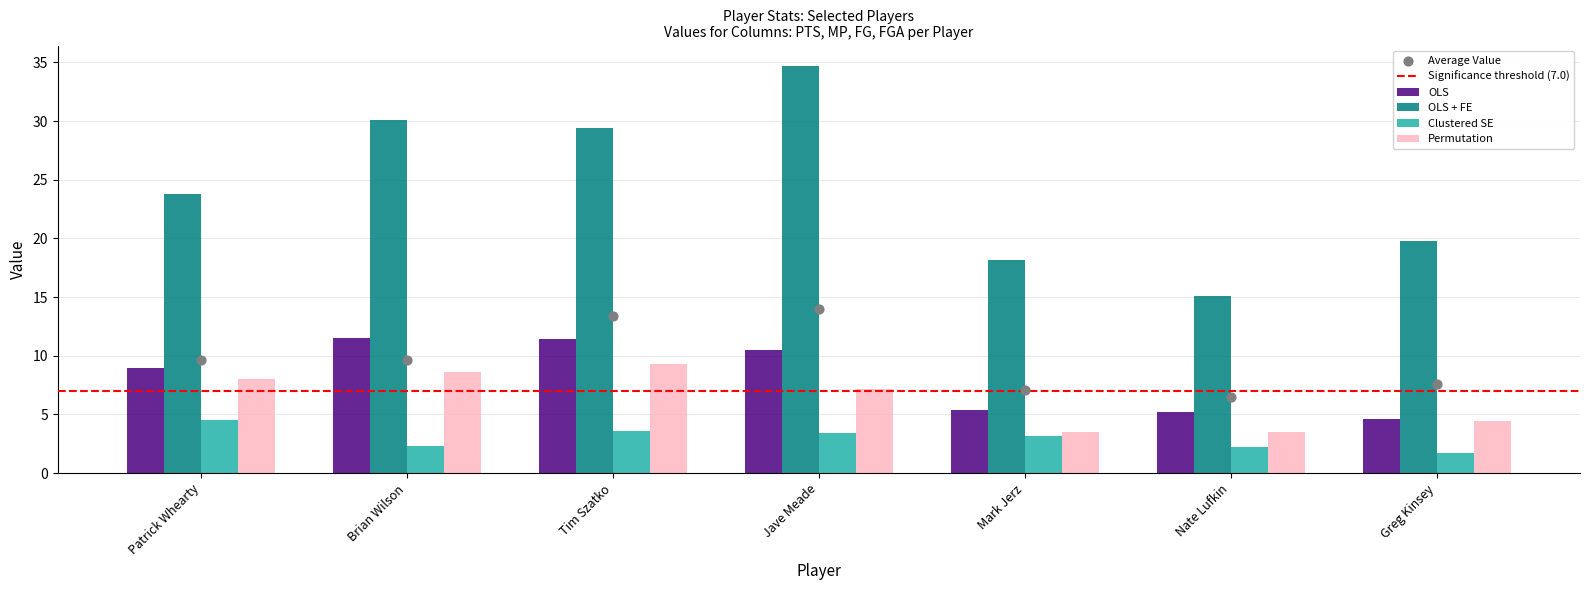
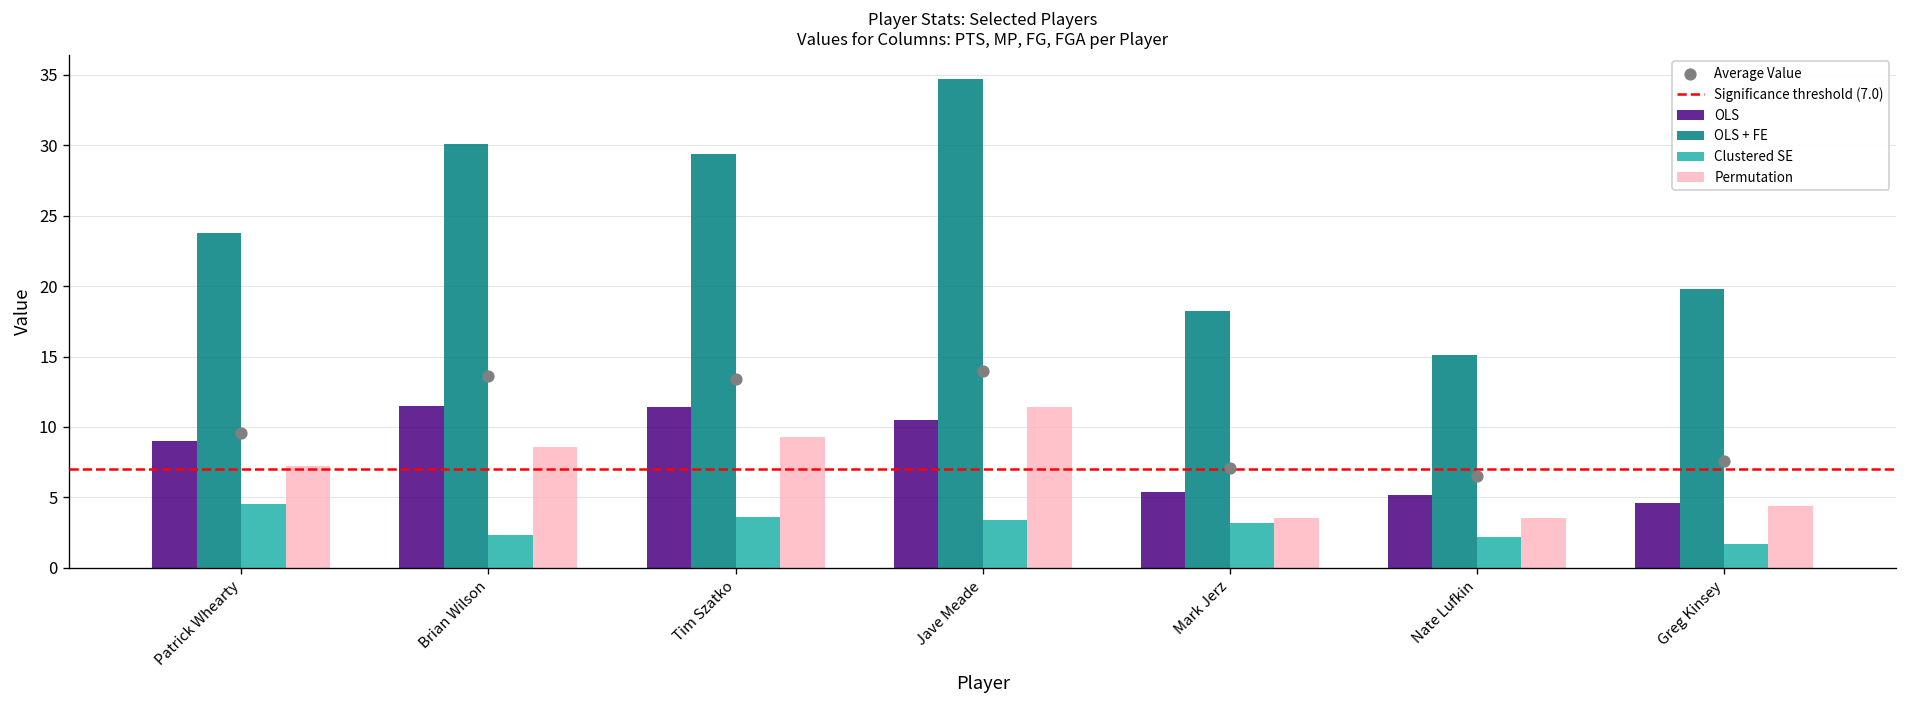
  {
    "OLS": {
      "Patrick Whearty": 9.0,
      "Brian Wilson": 11.5,
      "Tim Szatko": 11.4,
      "Jave Meade": 10.5,
      "Mark Jerz": 5.4,
      "Nate Lufkin": 5.2,
      "Greg Kinsey": 4.6
    },
    "Average Value": {
-     "Brian Wilson": 9.6
+     "Brian Wilson": 13.6
    },
    "OLS + FE": {
      "Patrick Whearty": 23.8,
      "Brian Wilson": 30.1,
      "Tim Szatko": 29.4,
      "Jave Meade": 34.7,
      "Mark Jerz": 18.2,
      "Nate Lufkin": 15.1,
      "Greg Kinsey": 19.8
    },
    "Clustered SE": {
      "Patrick Whearty": 4.5,
      "Brian Wilson": 2.3,
      "Tim Szatko": 3.6,
      "Jave Meade": 3.4,
      "Mark Jerz": 3.2,
      "Nate Lufkin": 2.2,
      "Greg Kinsey": 1.7
    },
    "Permutation": {
-     "Patrick Whearty": 8.0,
+     "Patrick Whearty": 7.2,
      "Brian Wilson": 8.6,
      "Tim Szatko": 9.3,
-     "Jave Meade": 7.2,
+     "Jave Meade": 11.4,
      "Mark Jerz": 3.5,
      "Nate Lufkin": 3.5,
      "Greg Kinsey": 4.4
    }
  }
